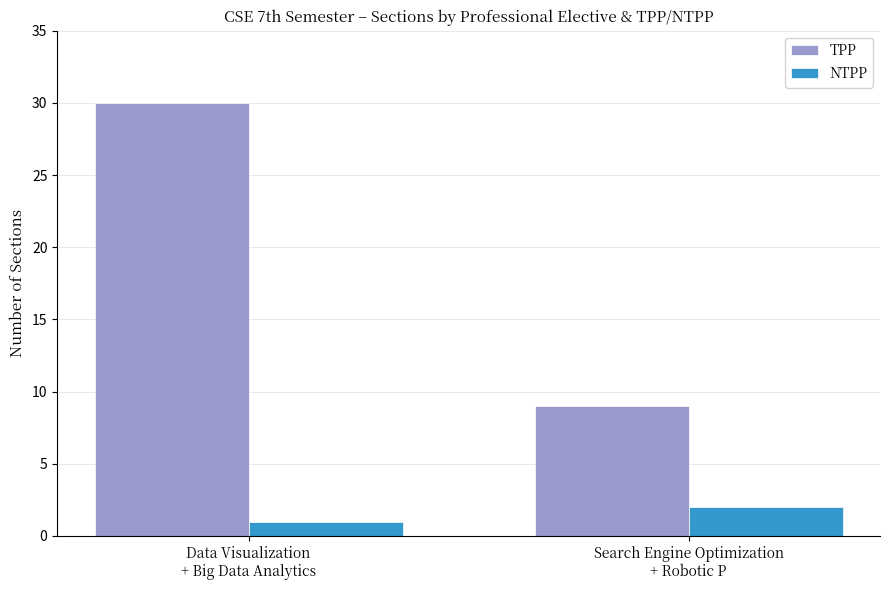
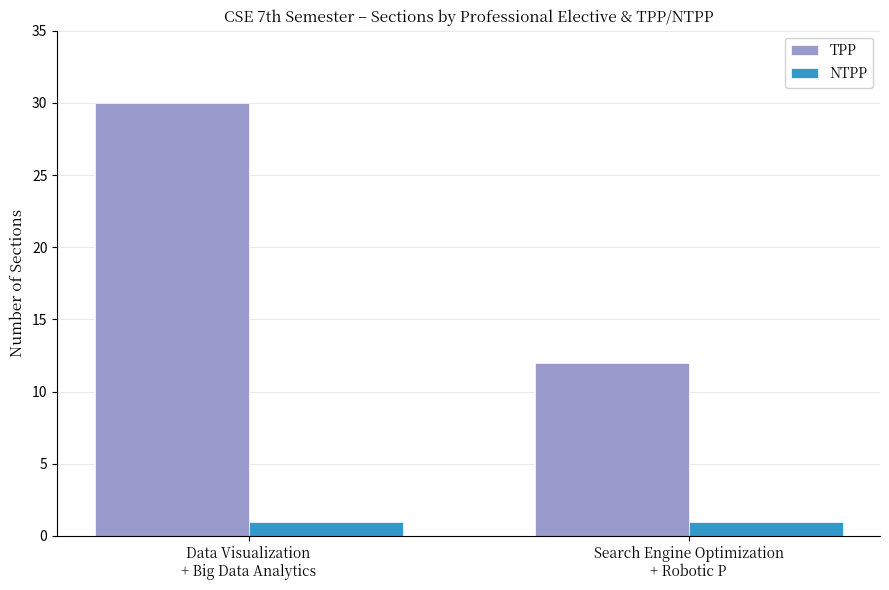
  {
    "TPP": {
      "Data Visualization + Big Data Analytics": 30,
-     "Search Engine Optimization + Robotic P": 9
+     "Search Engine Optimization + Robotic P": 12
    },
    "NTPP": {
      "Data Visualization + Big Data Analytics": 1,
-     "Search Engine Optimization + Robotic P": 2
+     "Search Engine Optimization + Robotic P": 1
    }
  }
